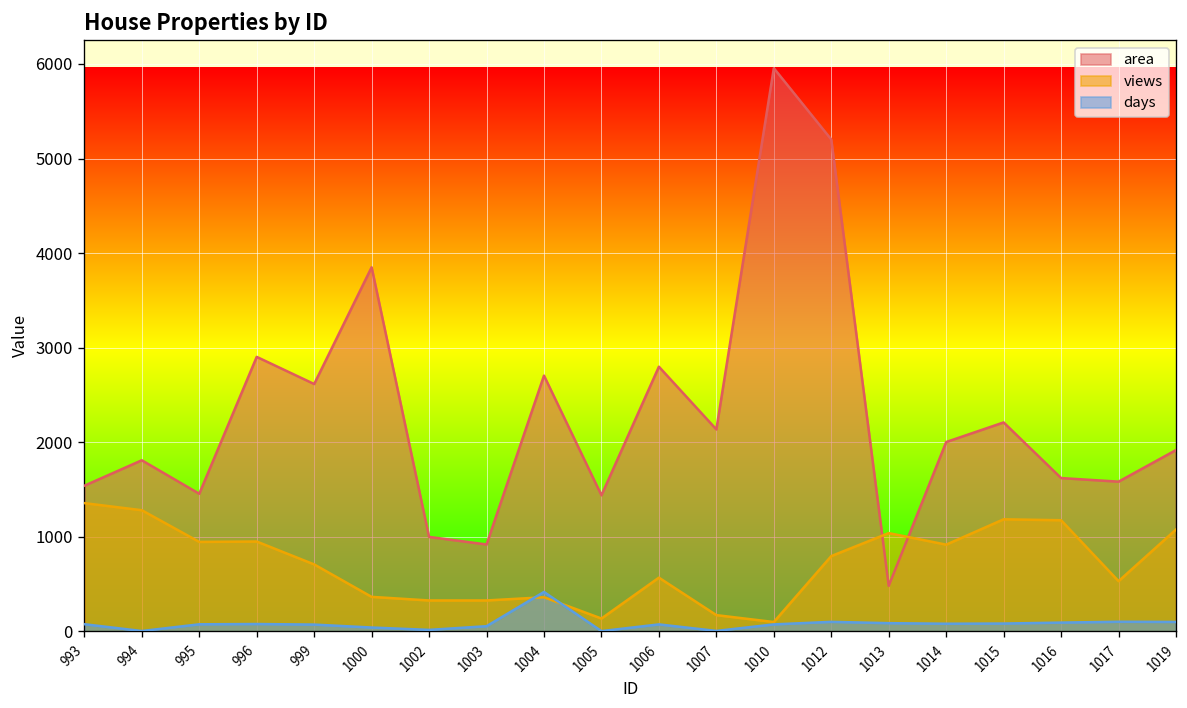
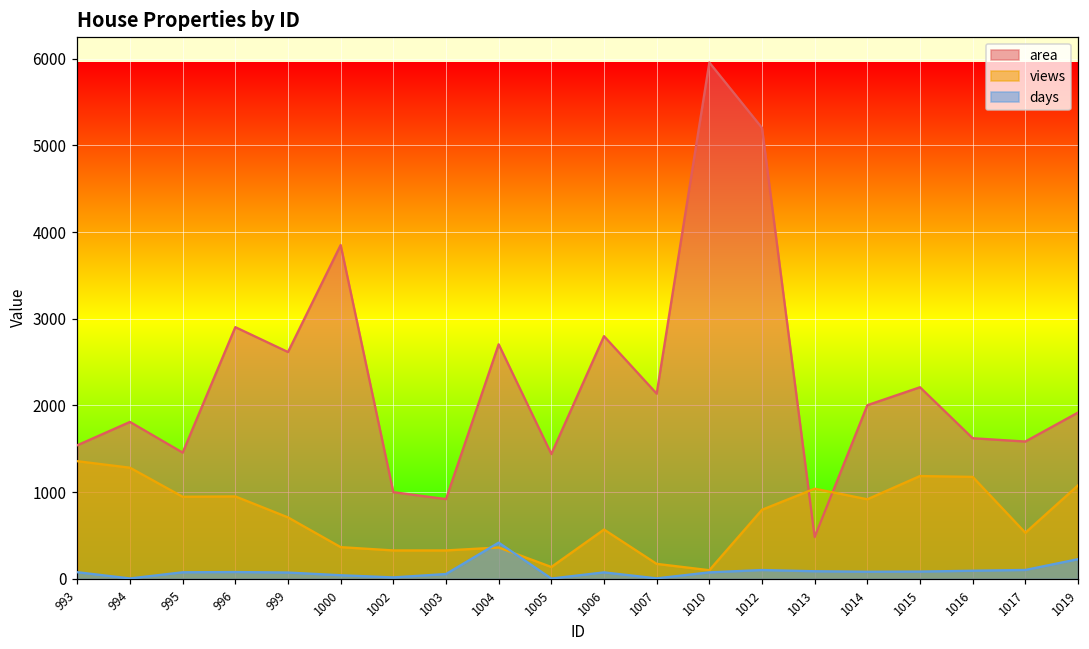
  {
    "area": {
      "993": 1500,
      "994": 1800,
      "995": 1500,
      "996": 2900,
      "999": 2600,
      "1000": 3900,
      "1002": 1000,
      "1003": 900,
      "1004": 2700,
      "1005": 1400,
      "1006": 2800,
      "1007": 2100,
      "1010": 6000,
      "1012": 5200,
      "1013": 500,
      "1014": 2000,
      "1015": 2200,
      "1016": 1600,
      "1017": 1600,
      "1019": 1900
    },
    "views": {
      "993": 1400,
      "994": 1300,
      "995": 900,
      "996": 1000,
      "999": 700,
      "1000": 400,
      "1002": 300,
      "1003": 300,
      "1004": 400,
      "1005": 100,
      "1006": 600,
      "1007": 200,
      "1012": 800,
      "1013": 1000,
      "1014": 900,
      "1015": 1200,
      "1016": 1200,
      "1017": 500,
      "1019": 1100
    },
    "days": {
      "993": 100,
      "994": 0,
      "995": 100,
      "996": 100,
      "999": 100,
      "1000": 0,
      "1002": 0,
      "1003": 100,
      "1004": 400,
      "1005": 0,
      "1006": 100,
      "1007": 0,
      "1012": 100,
      "1013": 100,
      "1014": 100,
      "1015": 100,
      "1016": 100,
      "1017": 100,
-     "1019": 100
+     "1019": 200
    }
  }
